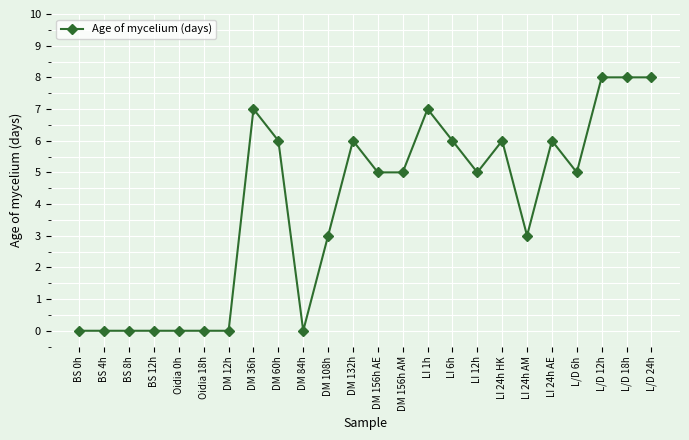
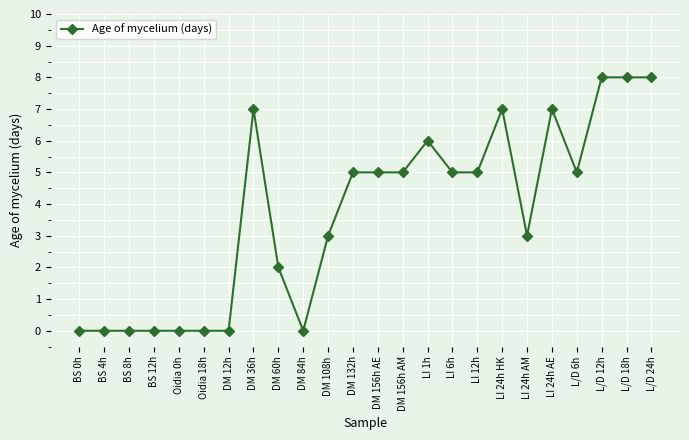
  {
    "BS 0h": 0,
    "BS 4h": 0,
    "BS 8h": 0,
    "BS 12h": 0,
    "Oidia 0h": 0,
    "Oidia 18h": 0,
    "DM 12h": 0,
    "DM 36h": 7,
-   "DM 60h": 6,
+   "DM 60h": 2,
    "DM 84h": 0,
    "DM 108h": 3,
-   "DM 132h": 6,
+   "DM 132h": 5,
    "DM 156h AE": 5,
    "DM 156h AM": 5,
-   "LI 1h": 7,
-   "LI 6h": 6,
+   "LI 1h": 6,
+   "LI 6h": 5,
    "LI 12h": 5,
-   "LI 24h HK": 6,
+   "LI 24h HK": 7,
    "LI 24h AM": 3,
-   "LI 24h AE": 6,
+   "LI 24h AE": 7,
    "L/D 6h": 5,
    "L/D 12h": 8,
    "L/D 18h": 8,
    "L/D 24h": 8
  }
